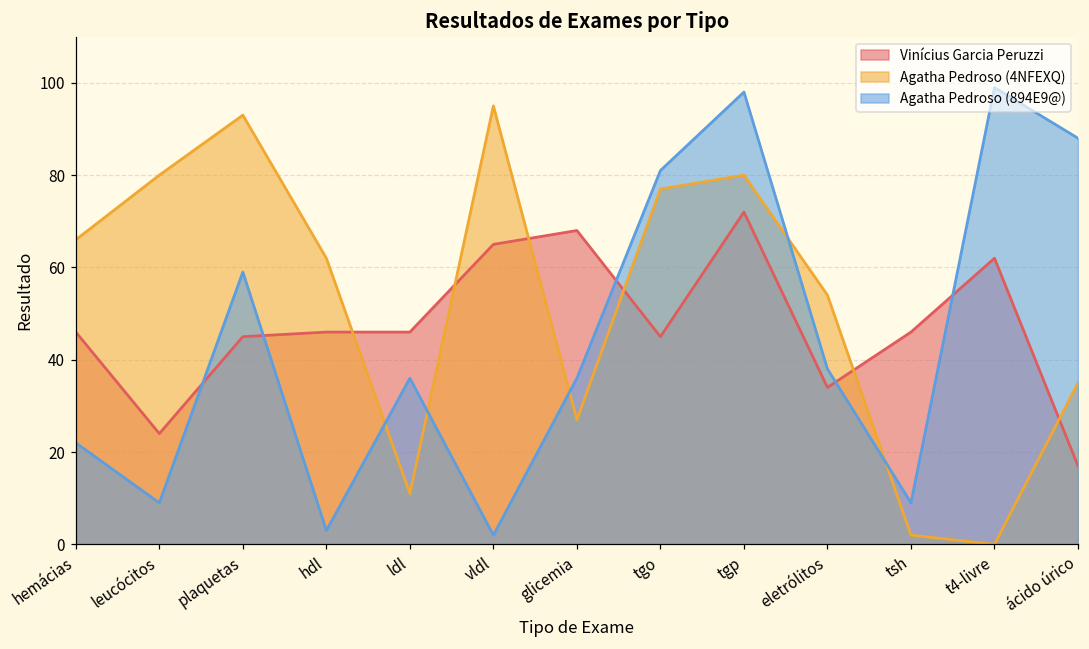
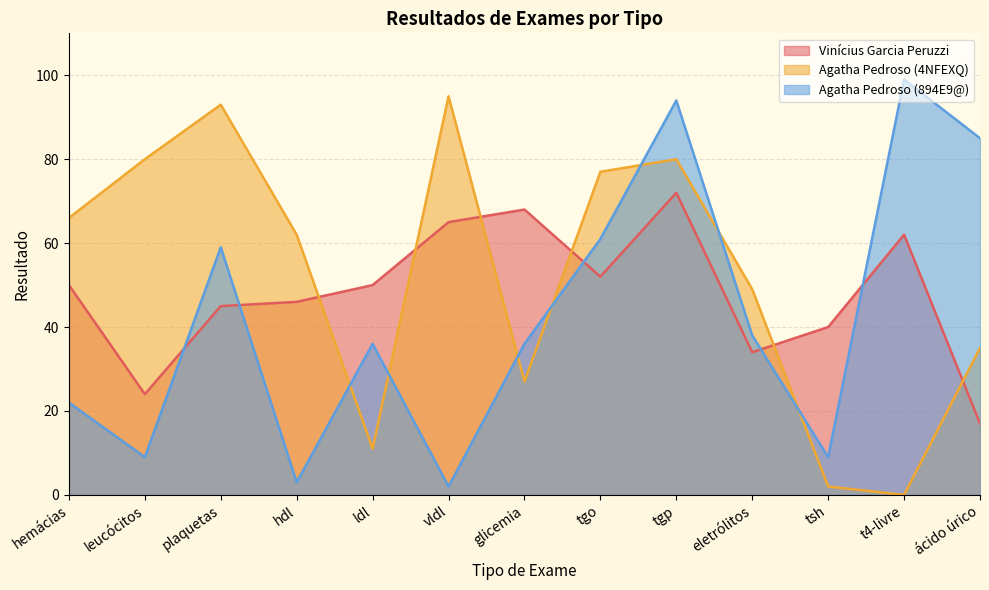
  {
    "Vinícius Garcia Peruzzi": {
-     "hemácias": 46,
+     "hemácias": 50,
      "leucócitos": 24,
      "plaquetas": 45,
      "hdl": 46,
-     "ldl": 46,
+     "ldl": 50,
      "vldl": 65,
      "glicemia": 68,
-     "tgo": 45,
+     "tgo": 52,
      "tgp": 72,
      "eletrólitos": 34,
-     "tsh": 46,
+     "tsh": 40,
      "t4-livre": 62,
      "ácido úrico": 17
    },
    "Agatha Pedroso (4NFEXQ)": {
      "hemácias": 66,
      "leucócitos": 80,
      "plaquetas": 93,
      "hdl": 62,
      "ldl": 11,
      "vldl": 95,
      "glicemia": 27,
      "tgo": 77,
      "tgp": 80,
-     "eletrólitos": 54,
+     "eletrólitos": 49,
      "tsh": 2,
      "t4-livre": 0,
      "ácido úrico": 35
    },
    "Agatha Pedroso (894E9@)": {
      "hemácias": 22,
      "leucócitos": 9,
      "plaquetas": 59,
      "hdl": 3,
      "ldl": 36,
      "vldl": 2,
      "glicemia": 36,
-     "tgo": 81,
-     "tgp": 98,
+     "tgo": 61,
+     "tgp": 94,
      "eletrólitos": 38,
      "tsh": 9,
-     "ácido úrico": 88
+     "ácido úrico": 85
    }
  }
